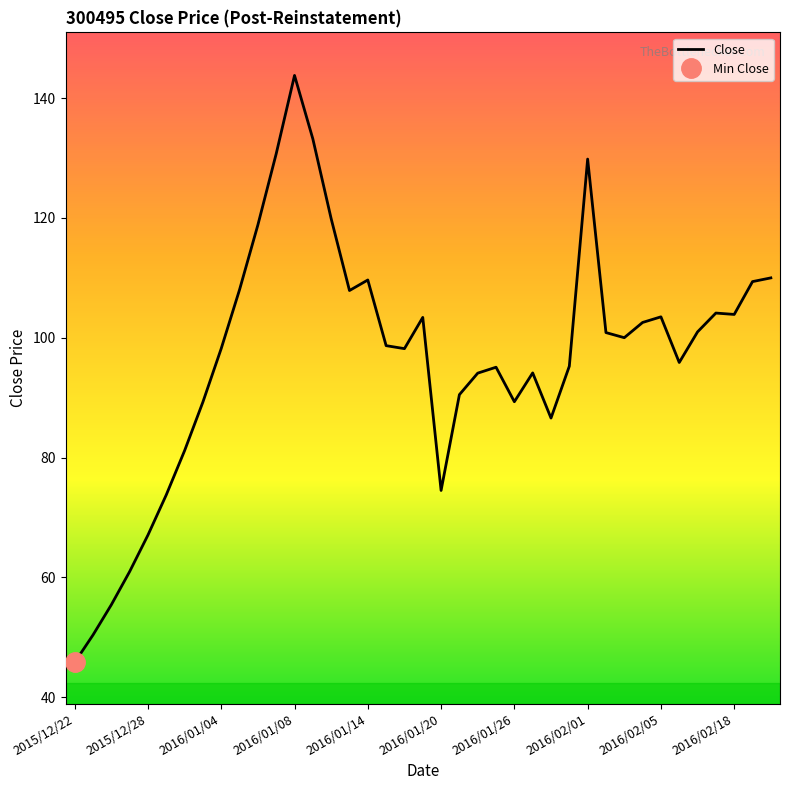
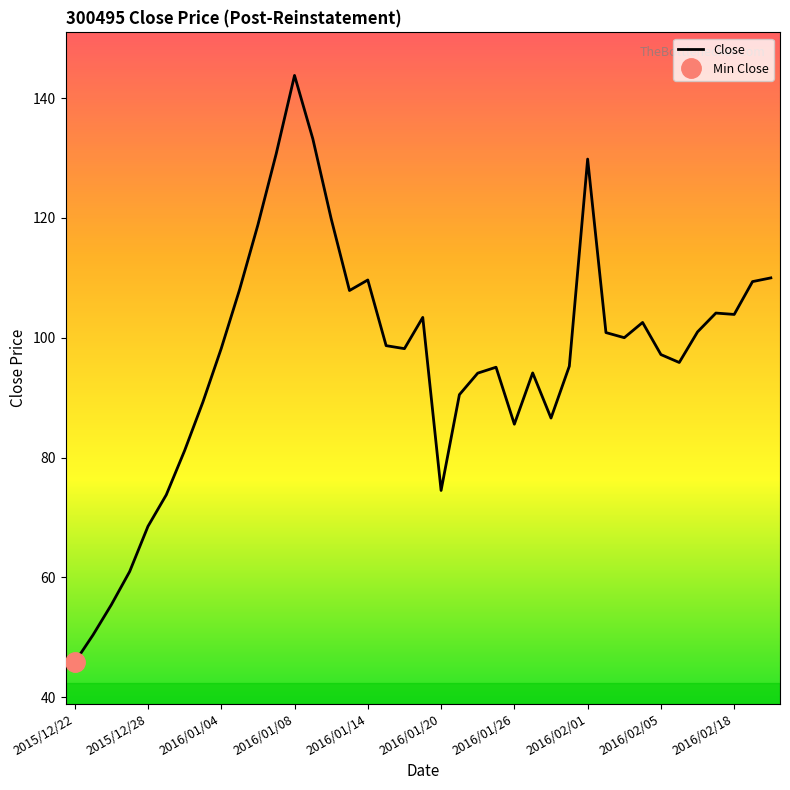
  {
    "Close": {
-     "2015/12/28": 67,
+     "2015/12/28": 69,
      "2016/01/04": 98,
      "2016/01/08": 144,
      "2016/01/14": 110,
      "2016/01/20": 75,
-     "2016/01/26": 89,
+     "2016/01/26": 86,
      "2016/02/01": 130,
-     "2016/02/05": 104,
+     "2016/02/05": 97,
      "2016/02/18": 104
    }
  }
